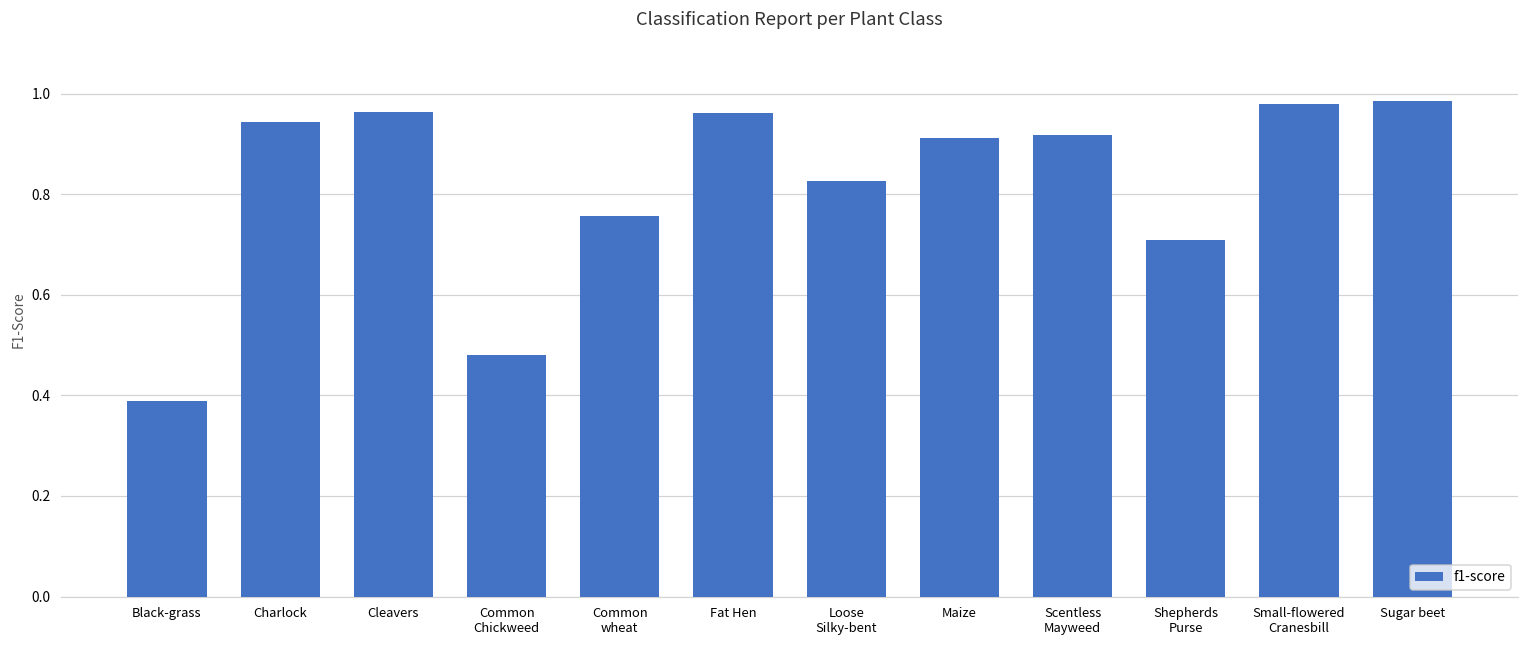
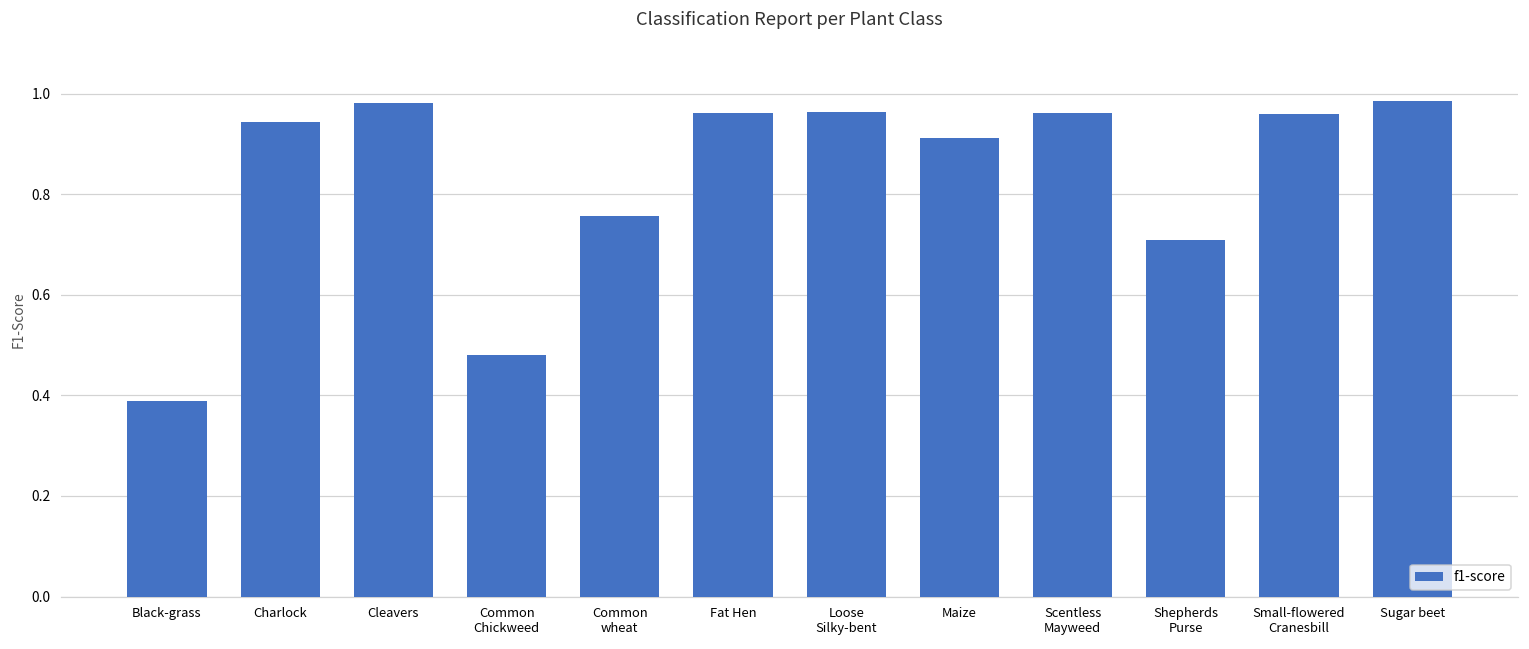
  {
    "Black-grass": 0.39,
    "Charlock": 0.94,
-   "Cleavers": 0.96,
+   "Cleavers": 0.98,
    "Common Chickweed": 0.48,
    "Common wheat": 0.76,
    "Fat Hen": 0.96,
-   "Loose Silky-bent": 0.83,
+   "Loose Silky-bent": 0.96,
    "Maize": 0.91,
-   "Scentless Mayweed": 0.92,
+   "Scentless Mayweed": 0.96,
    "Shepherds Purse": 0.71,
-   "Small-flowered Cranesbill": 0.98,
+   "Small-flowered Cranesbill": 0.96,
    "Sugar beet": 0.99
  }
